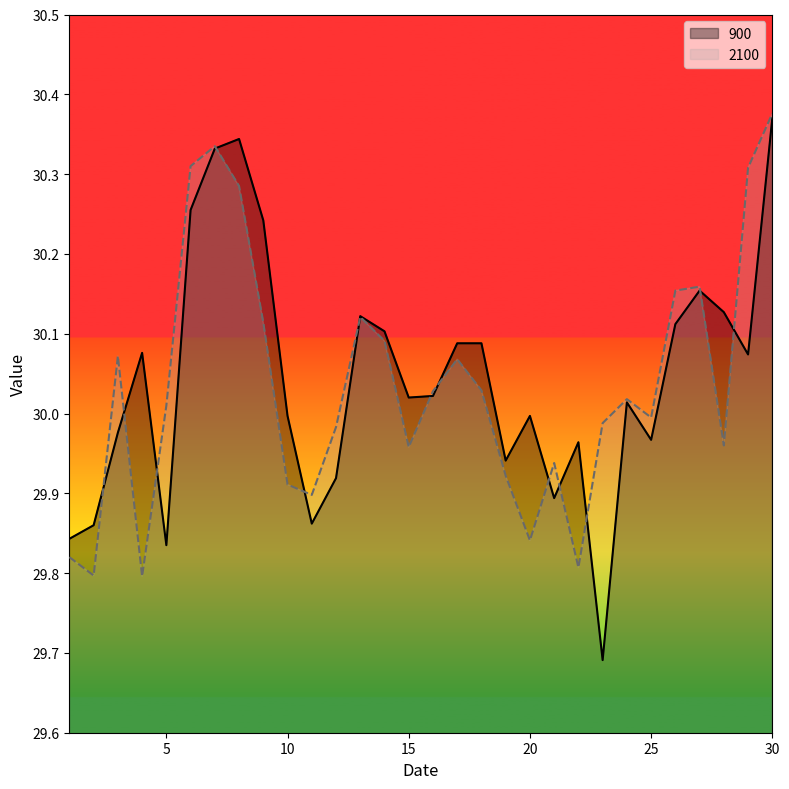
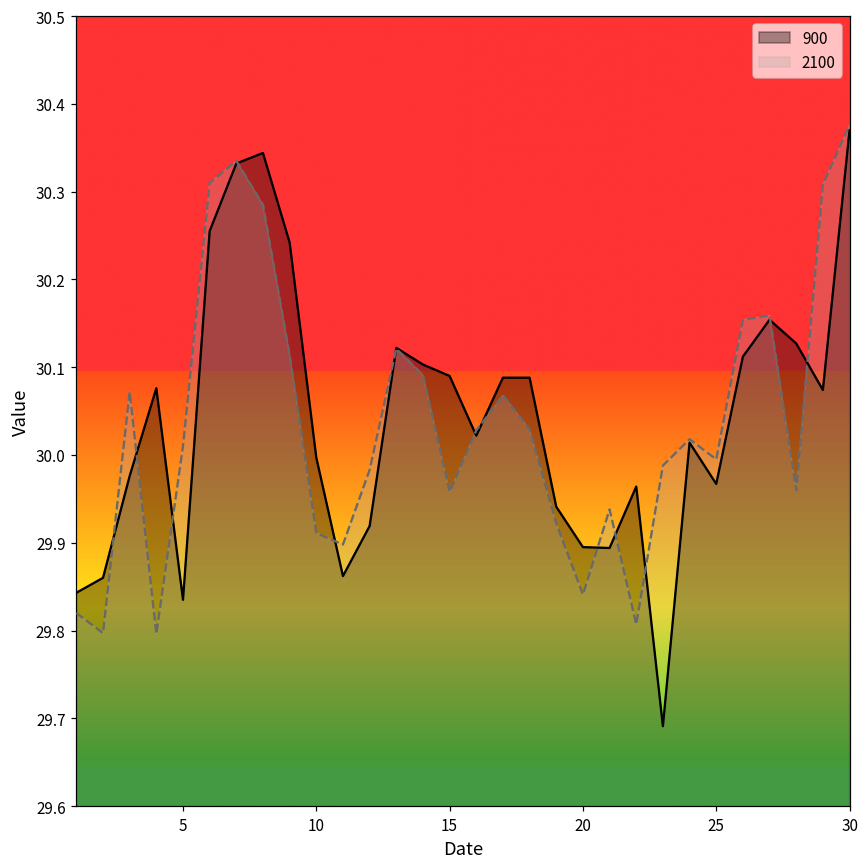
  {
    "900": {
      "5": 29.84,
      "10": 30.00,
-     "15": 30.02,
-     "20": 30.00,
+     "15": 30.09,
+     "20": 29.90,
      "25": 29.97,
      "30": 30.37
    },
    "2100": {
      "5": 30.01,
      "10": 29.91,
      "15": 29.96,
      "20": 29.84,
      "25": 30.00,
      "30": 30.38
    }
  }
